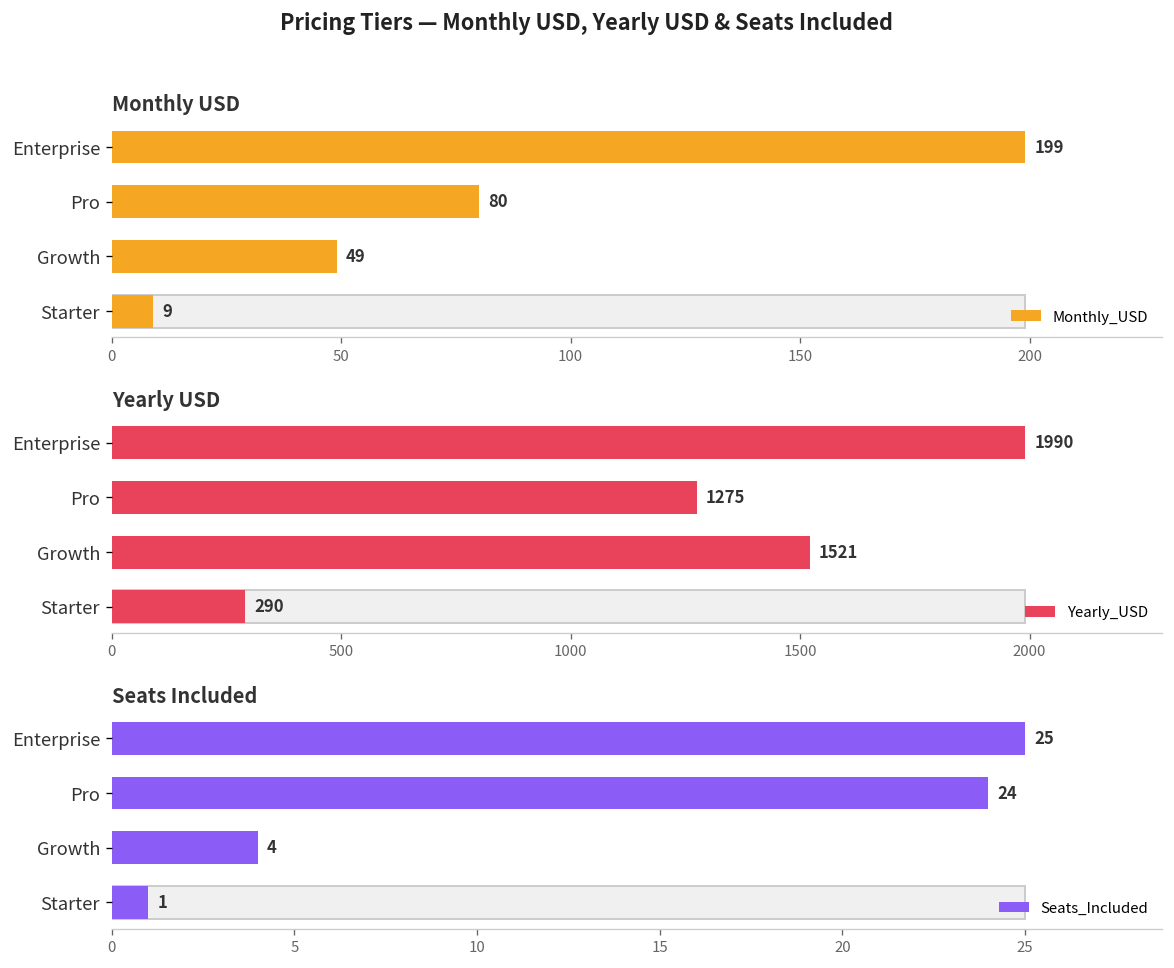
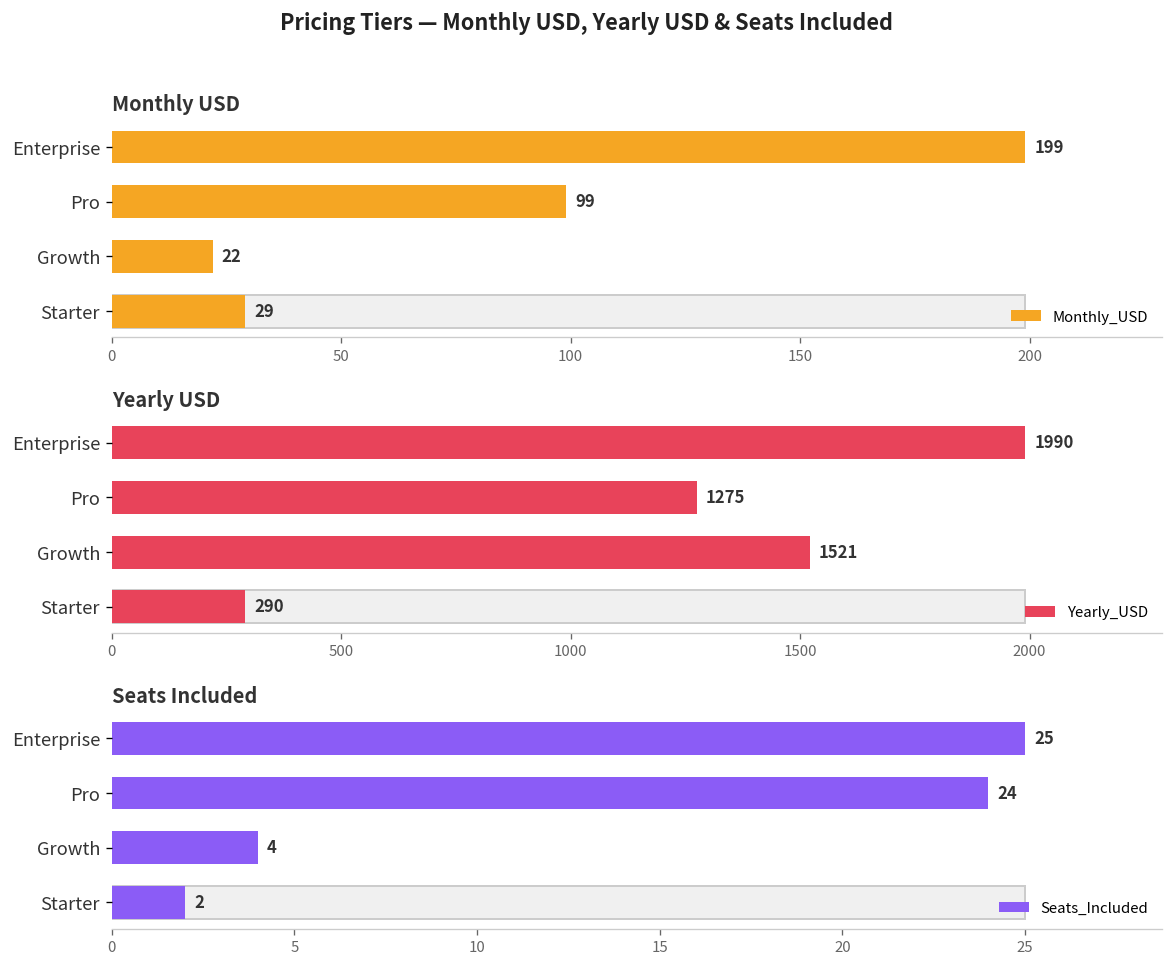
  {
    "Monthly USD": {
      "Monthly_USD": {
        "Enterprise": 199,
-       "Pro": 80,
-       "Growth": 49,
-       "Starter": 9
+       "Pro": 99,
+       "Growth": 22,
+       "Starter": 29
      }
    },
    "Yearly USD": {
      "Yearly_USD": {
        "Enterprise": 1990,
        "Pro": 1275,
        "Growth": 1521
      }
    },
    "Seats Included": {
      "Seats_Included": {
        "Enterprise": 25,
        "Pro": 24,
        "Growth": 4,
-       "Starter": 1
+       "Starter": 2
      }
    }
  }
